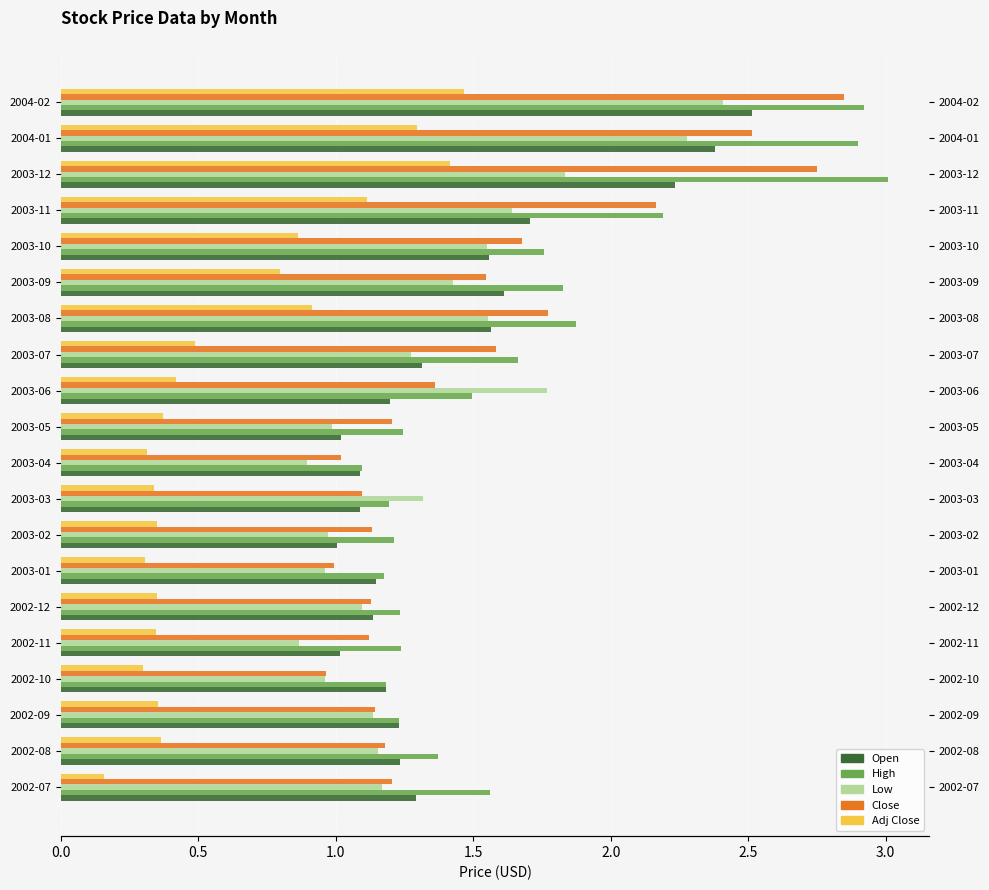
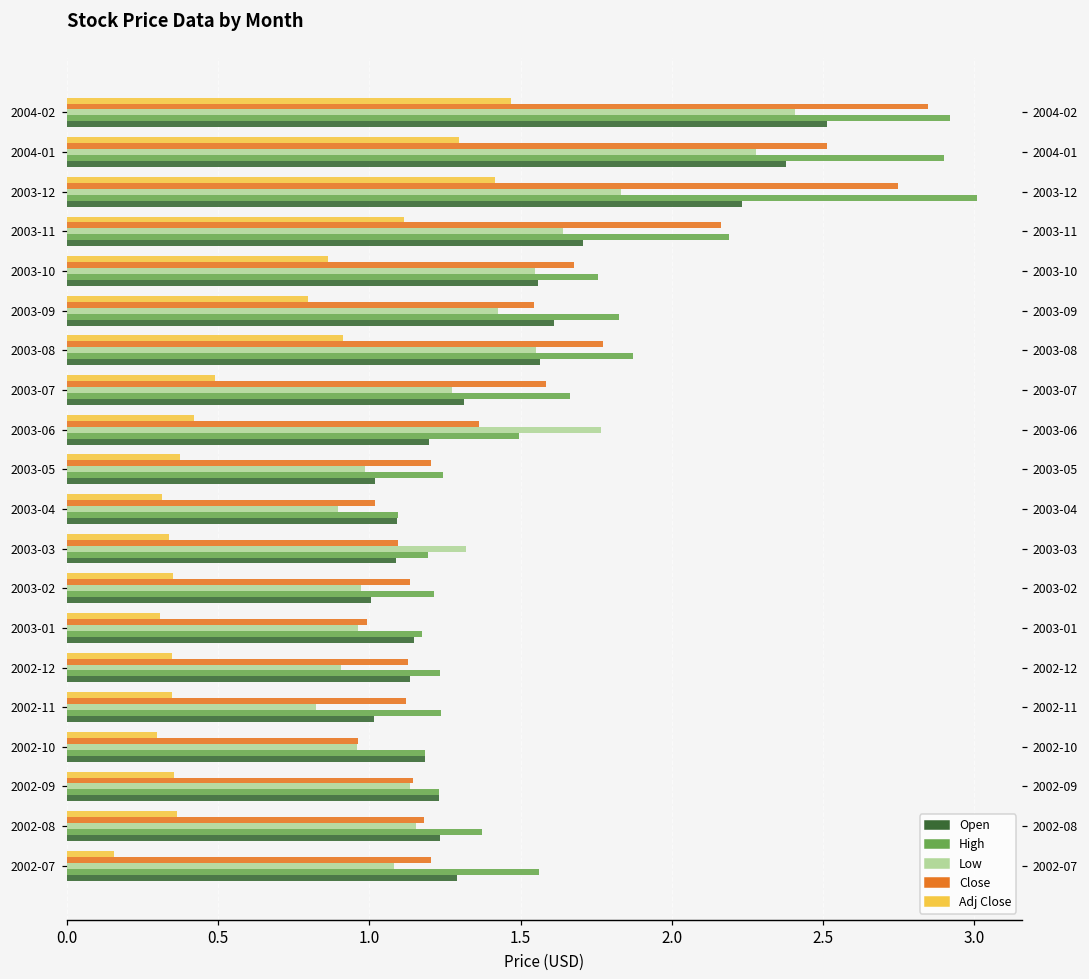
  {
    "Low": {
      "2004-02": 2.41,
      "2004-01": 2.28,
      "2003-12": 1.83,
      "2003-11": 1.64,
      "2003-10": 1.55,
      "2003-09": 1.43,
      "2003-08": 1.55,
      "2003-07": 1.27,
      "2003-06": 1.77,
      "2003-05": 0.99,
      "2003-04": 0.90,
      "2003-03": 1.32,
      "2003-02": 0.97,
      "2003-01": 0.96,
-     "2002-12": 1.10,
-     "2002-11": 0.87,
+     "2002-12": 0.91,
+     "2002-11": 0.82,
      "2002-10": 0.96,
      "2002-09": 1.13,
      "2002-08": 1.15,
-     "2002-07": 1.17
+     "2002-07": 1.08
    }
  }
